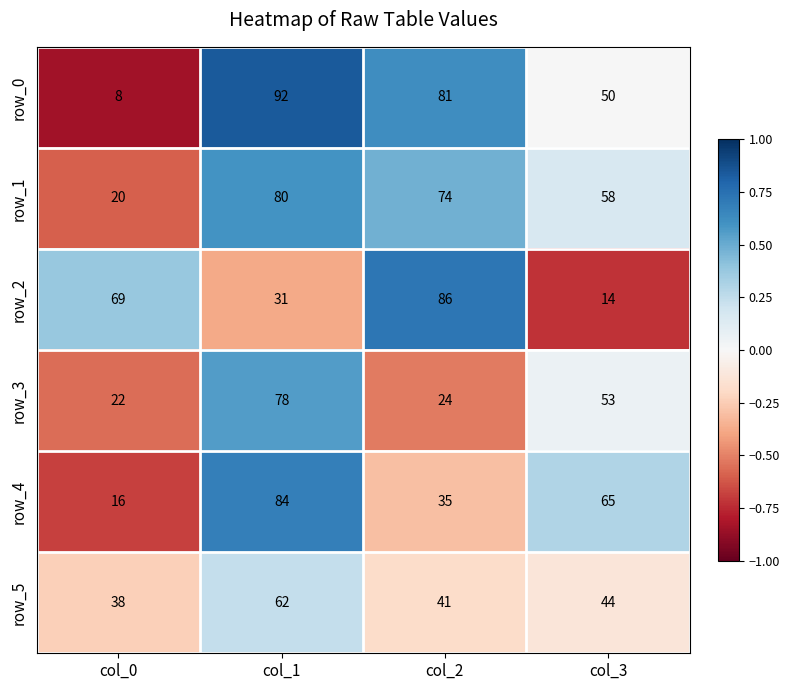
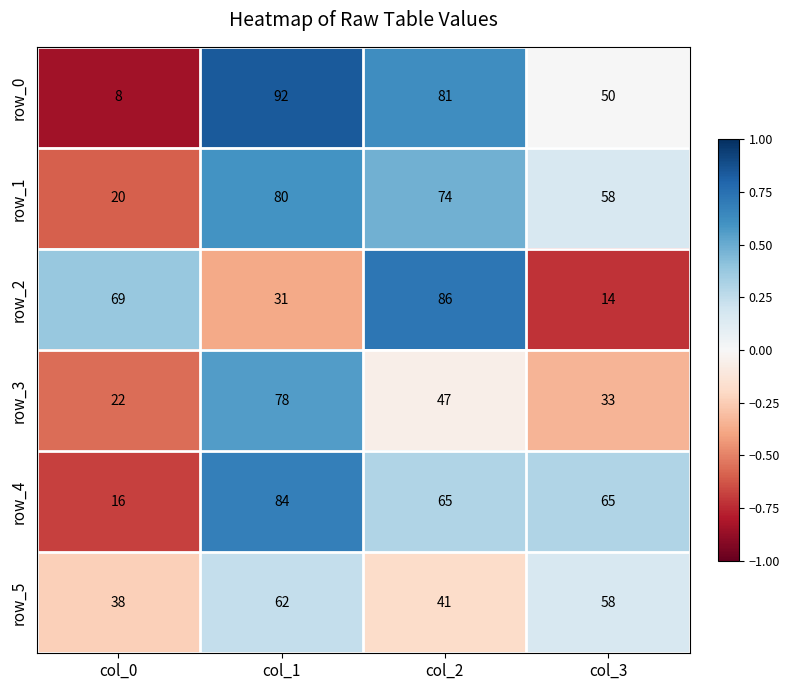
  {
    "row_0": {
      "col_0": 8,
      "col_1": 92,
      "col_2": 81,
      "col_3": 50
    },
    "row_1": {
      "col_0": 20,
      "col_1": 80,
      "col_2": 74,
      "col_3": 58
    },
    "row_2": {
      "col_0": 69,
      "col_1": 31,
      "col_2": 86,
      "col_3": 14
    },
    "row_3": {
      "col_0": 22,
      "col_1": 78,
-     "col_2": 24,
-     "col_3": 53
+     "col_2": 47,
+     "col_3": 33
    },
    "row_4": {
      "col_0": 16,
      "col_1": 84,
-     "col_2": 35,
+     "col_2": 65,
      "col_3": 65
    },
    "row_5": {
      "col_0": 38,
      "col_1": 62,
      "col_2": 41,
-     "col_3": 44
+     "col_3": 58
    }
  }
